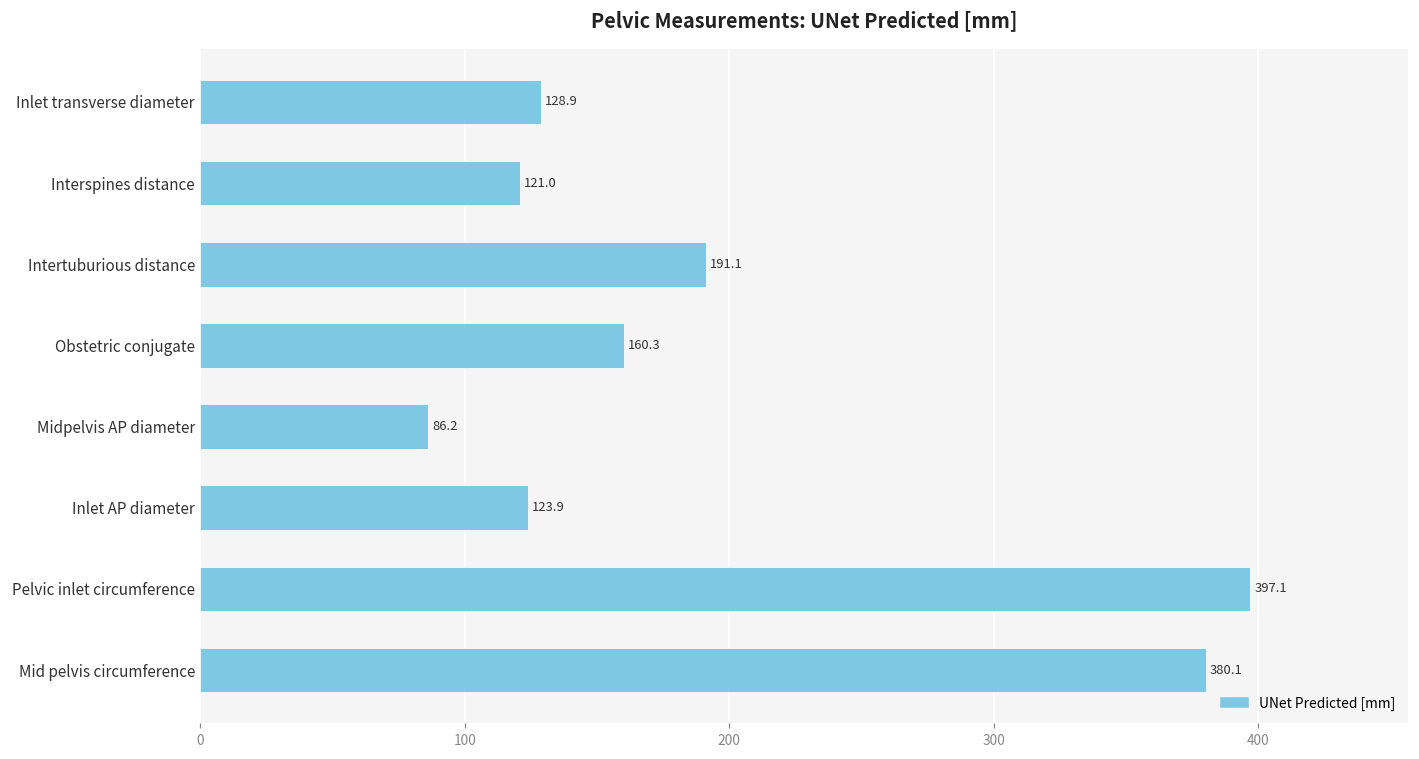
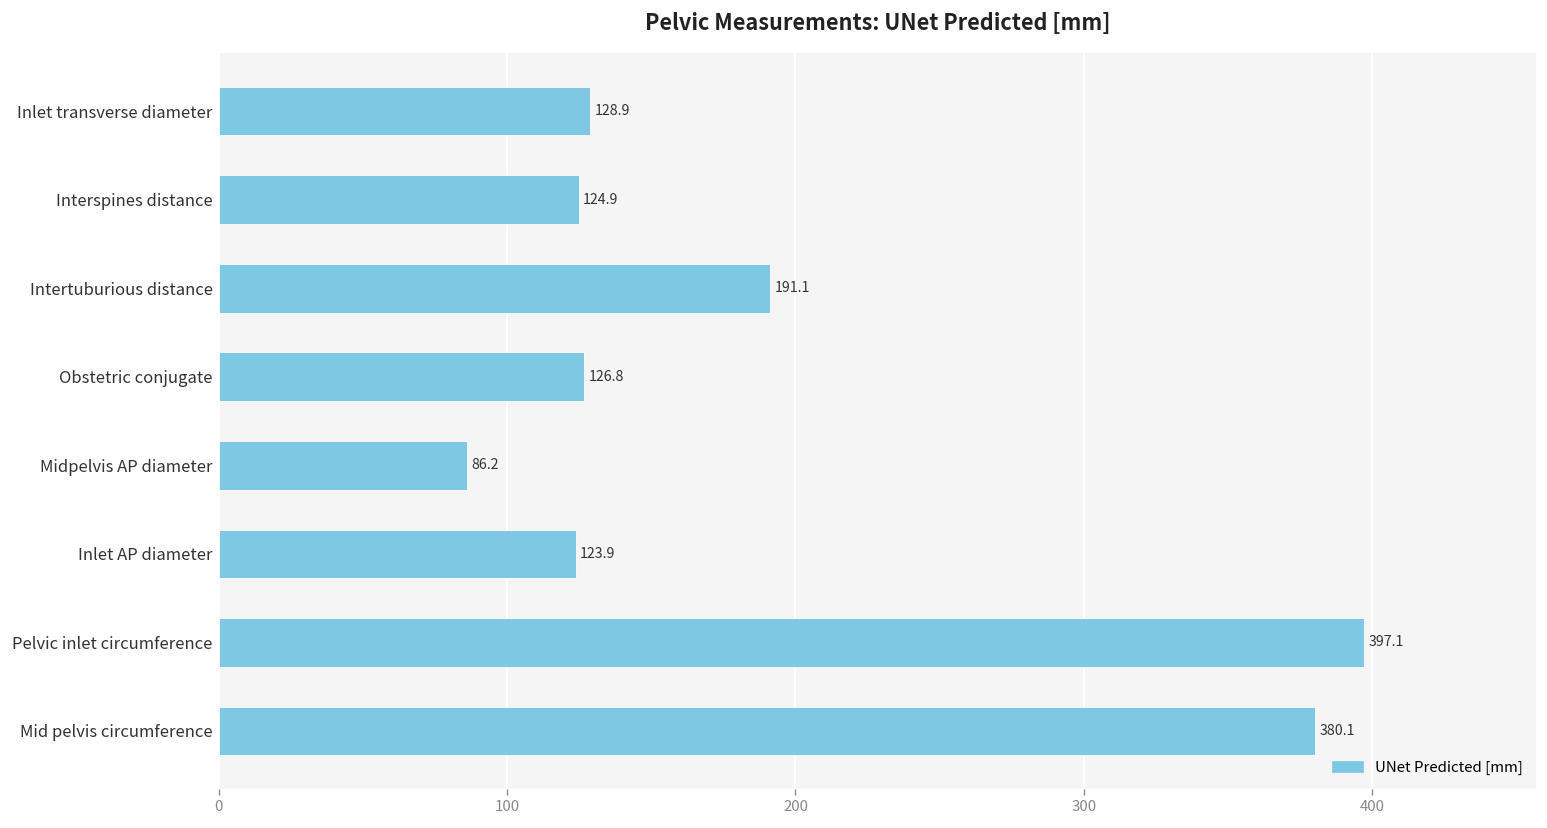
  {
    "Inlet transverse diameter": 128.9,
-   "Interspines distance": 121.0,
+   "Interspines distance": 124.9,
    "Intertuburious distance": 191.1,
-   "Obstetric conjugate": 160.3,
+   "Obstetric conjugate": 126.8,
    "Midpelvis AP diameter": 86.2,
    "Inlet AP diameter": 123.9,
    "Pelvic inlet circumference": 397.1,
    "Mid pelvis circumference": 380.1
  }
